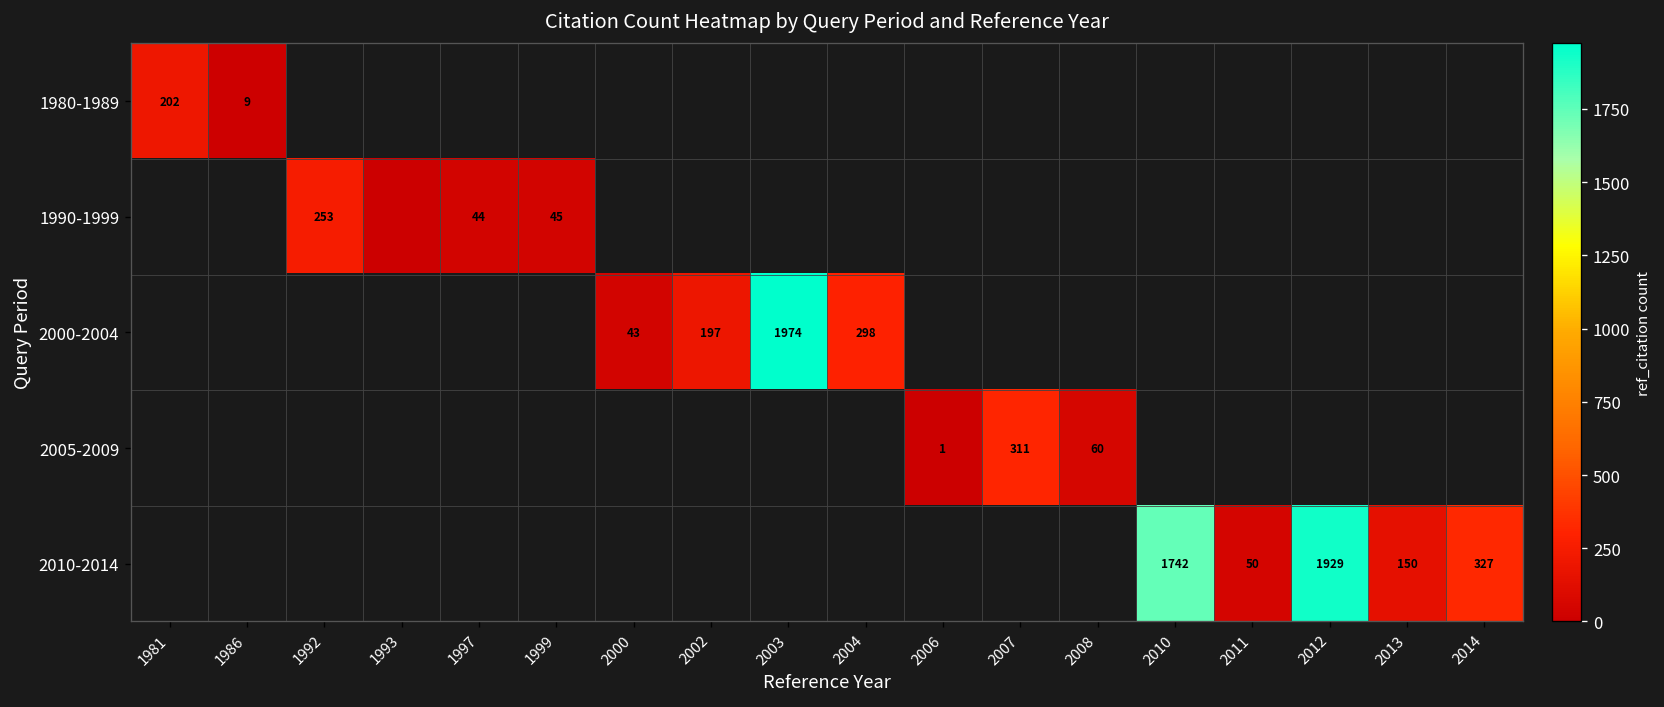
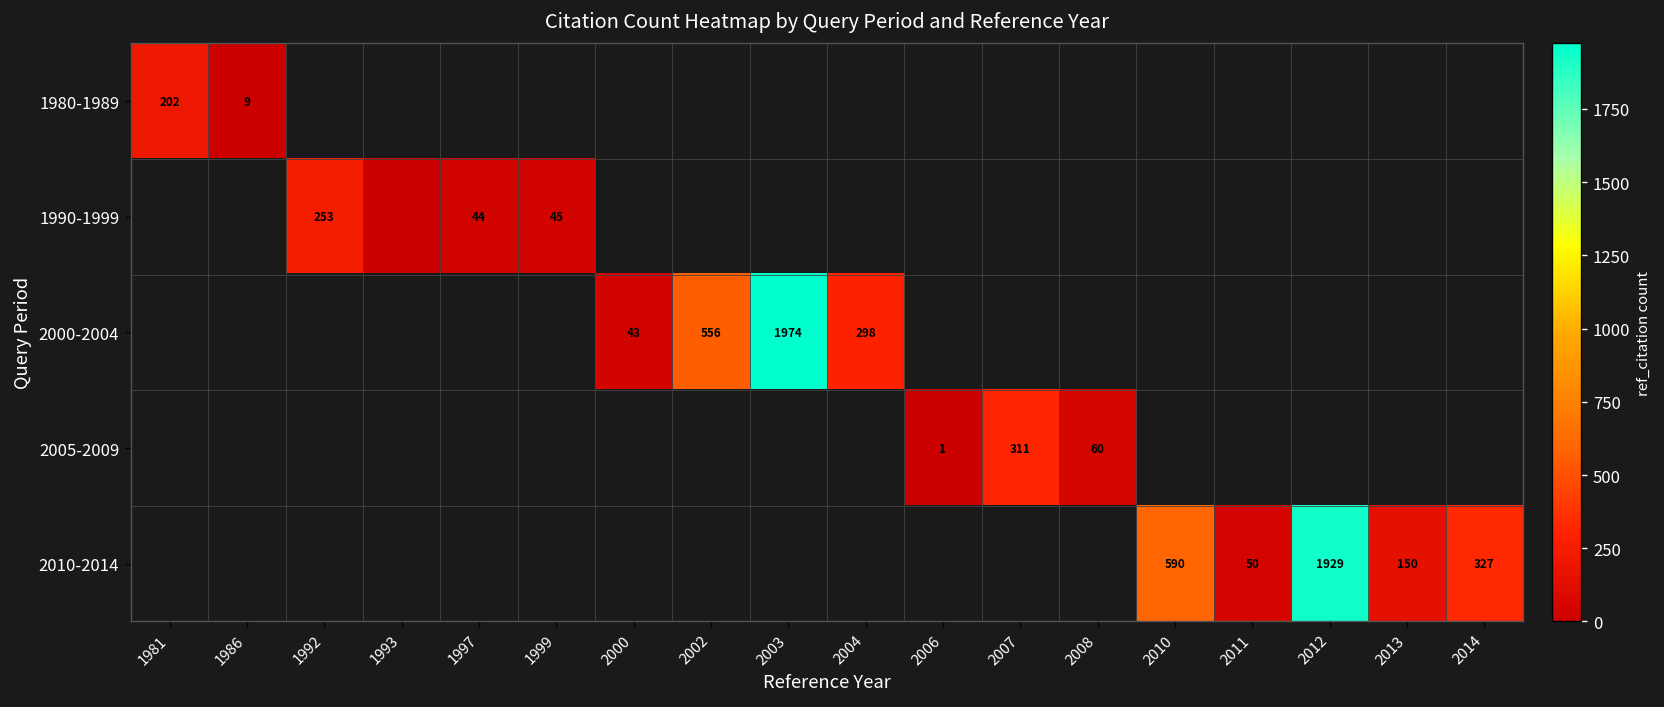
  {
    "1980-1989": {
      "1981": 202,
      "1986": 9
    },
    "1990-1999": {
      "1992": 253,
      "1997": 44,
      "1999": 45
    },
    "2000-2004": {
      "2000": 43,
-     "2002": 197,
+     "2002": 556,
      "2003": 1974,
      "2004": 298
    },
    "2005-2009": {
      "2006": 1,
      "2007": 311,
      "2008": 60
    },
    "2010-2014": {
-     "2010": 1742,
+     "2010": 590,
      "2011": 50,
      "2012": 1929,
      "2013": 150,
      "2014": 327
    }
  }
